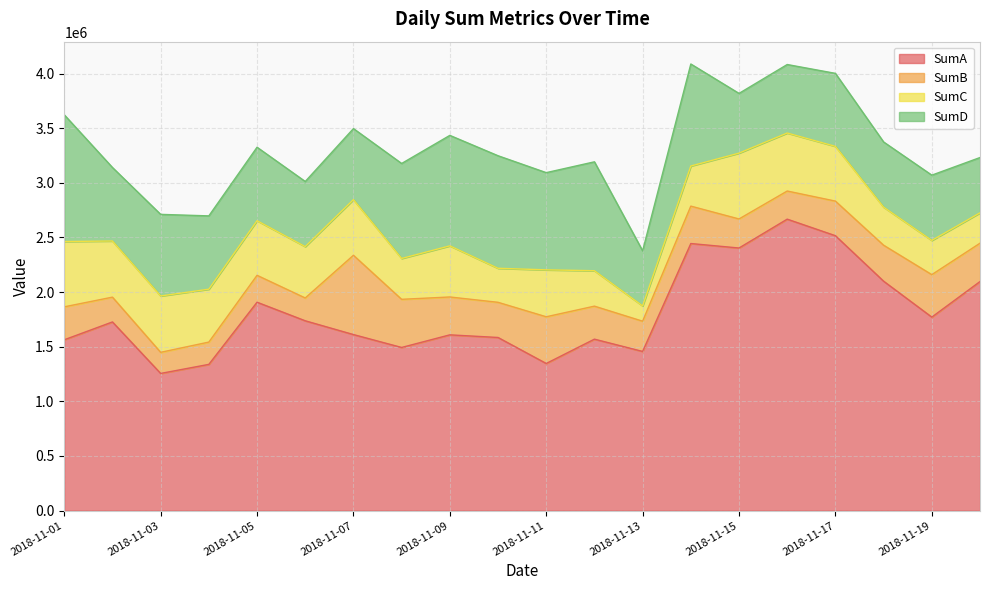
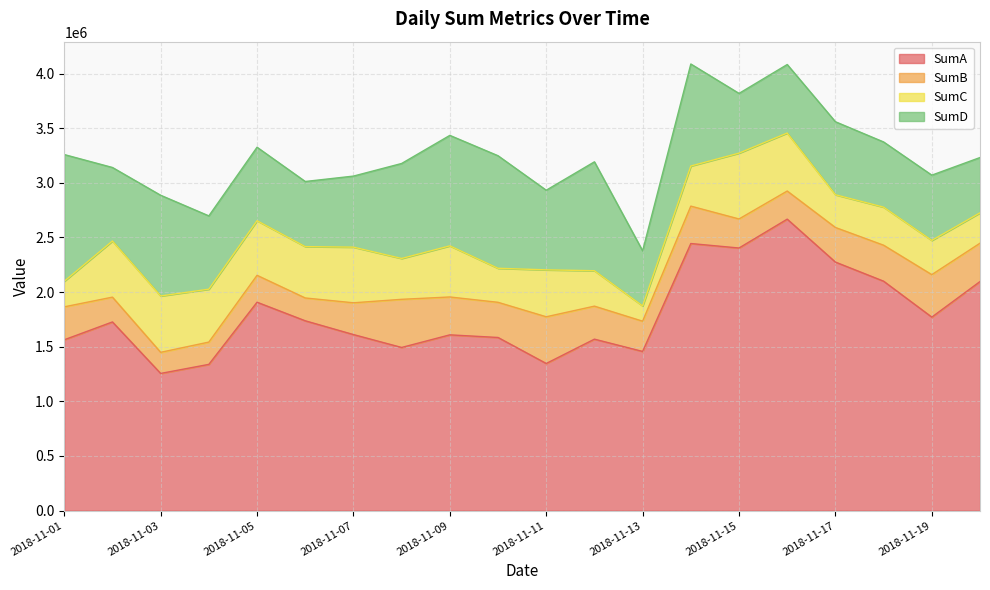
  {
    "SumA": {
      "2018-11-01": 1560000,
      "2018-11-03": 1260000,
      "2018-11-05": 1910000,
      "2018-11-07": 1610000,
      "2018-11-09": 1610000,
      "2018-11-11": 1350000,
      "2018-11-13": 1460000,
      "2018-11-15": 2400000,
-     "2018-11-17": 2520000,
+     "2018-11-17": 2270000,
      "2018-11-19": 1770000
    },
    "SumB": {
      "2018-11-01": 300000,
      "2018-11-03": 190000,
      "2018-11-05": 250000,
-     "2018-11-07": 730000,
+     "2018-11-07": 290000,
      "2018-11-09": 350000,
      "2018-11-11": 430000,
      "2018-11-13": 280000,
      "2018-11-15": 270000,
      "2018-11-17": 320000,
      "2018-11-19": 390000
    },
    "SumC": {
-     "2018-11-01": 600000,
+     "2018-11-01": 230000,
      "2018-11-03": 520000,
      "2018-11-05": 500000,
      "2018-11-07": 510000,
      "2018-11-09": 470000,
      "2018-11-11": 430000,
      "2018-11-13": 140000,
      "2018-11-15": 600000,
-     "2018-11-17": 500000,
+     "2018-11-17": 300000,
      "2018-11-19": 310000
    },
    "SumD": {
      "2018-11-01": 1160000,
-     "2018-11-03": 750000,
+     "2018-11-03": 920000,
      "2018-11-05": 670000,
      "2018-11-07": 650000,
      "2018-11-09": 1010000,
-     "2018-11-11": 890000,
+     "2018-11-11": 730000,
      "2018-11-13": 500000,
      "2018-11-15": 550000,
      "2018-11-17": 670000,
      "2018-11-19": 600000
    }
  }
